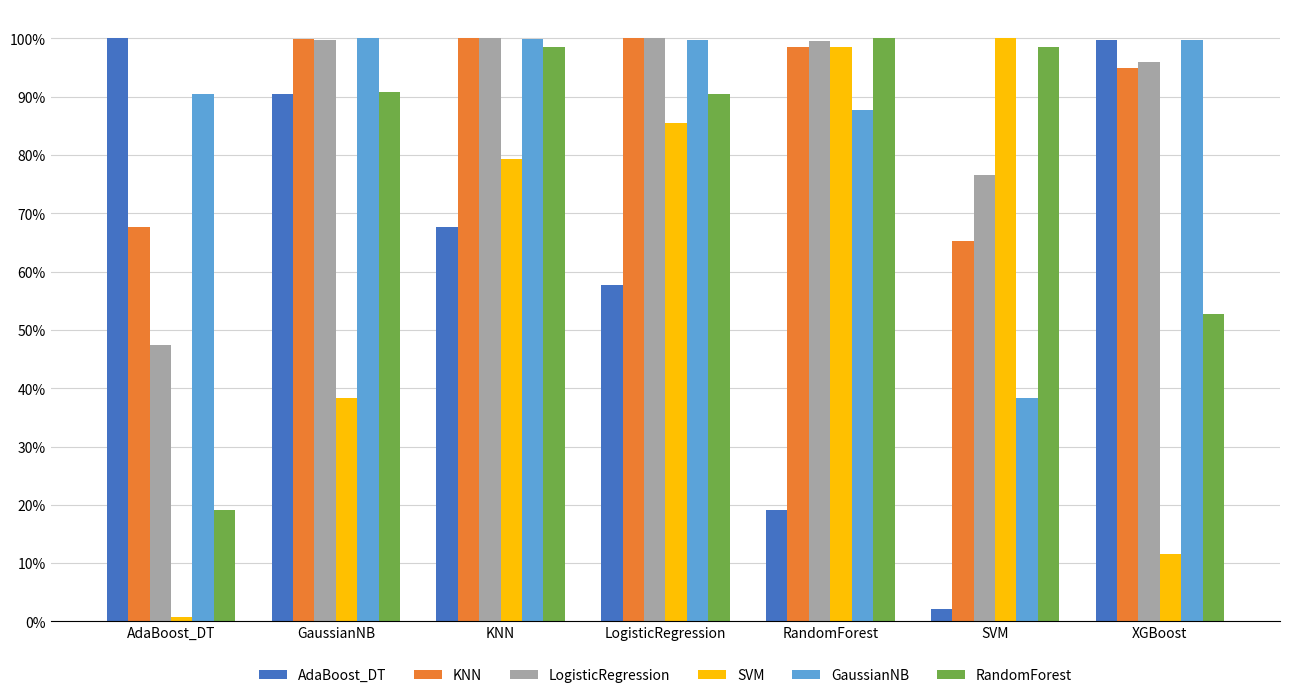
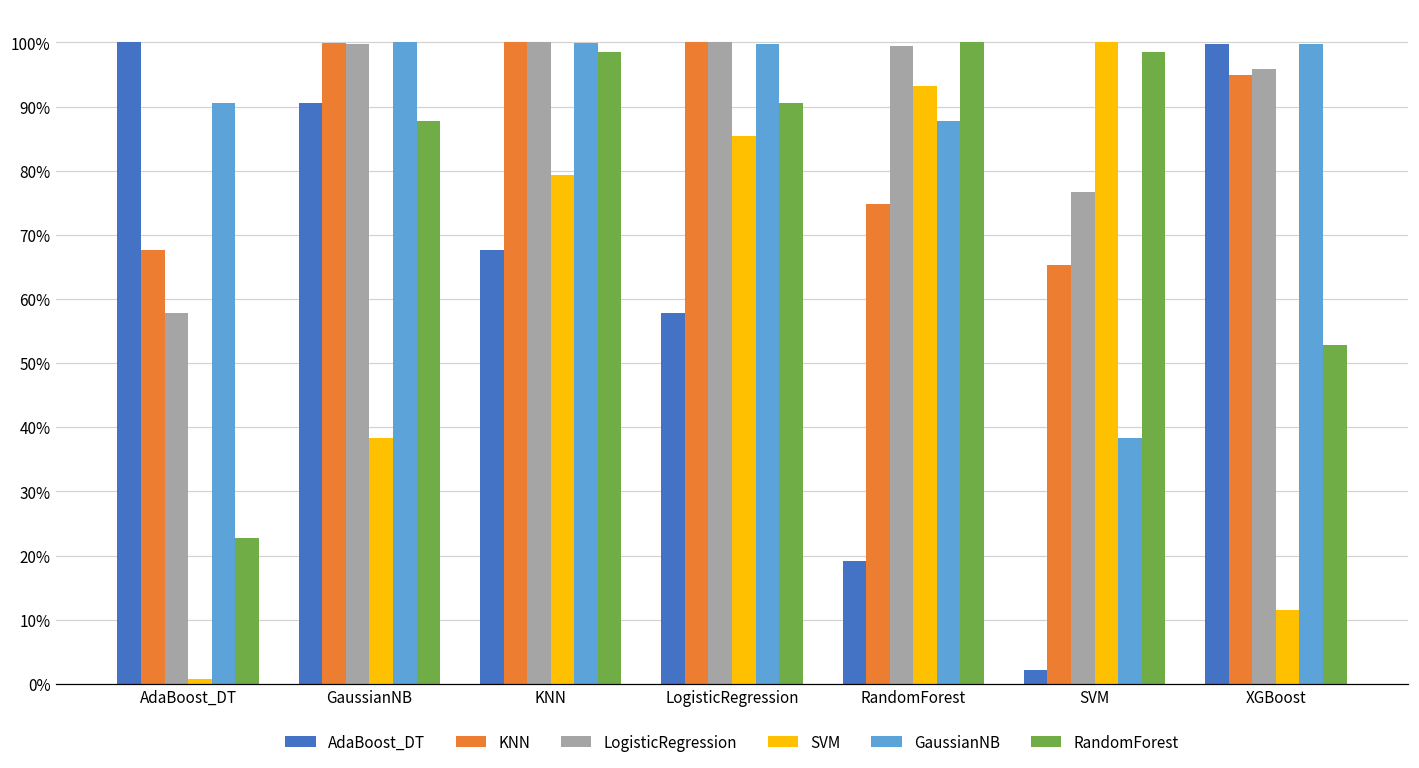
  {
    "KNN": {
      "AdaBoost_DT": "68%",
      "GaussianNB": "100%",
      "KNN": "100%",
      "LogisticRegression": "100%",
-     "RandomForest": "98%",
+     "RandomForest": "75%",
      "SVM": "65%",
      "XGBoost": "95%"
    },
    "LogisticRegression": {
-     "AdaBoost_DT": "47%",
+     "AdaBoost_DT": "58%",
      "GaussianNB": "100%",
      "KNN": "100%",
      "LogisticRegression": "100%",
      "RandomForest": "99%",
      "SVM": "77%",
      "XGBoost": "96%"
    },
    "SVM": {
      "AdaBoost_DT": "1%",
      "GaussianNB": "38%",
      "KNN": "79%",
      "LogisticRegression": "85%",
-     "RandomForest": "98%",
+     "RandomForest": "93%",
      "SVM": "100%",
      "XGBoost": "12%"
    },
    "RandomForest": {
-     "AdaBoost_DT": "19%",
-     "GaussianNB": "91%",
+     "AdaBoost_DT": "23%",
+     "GaussianNB": "88%",
      "KNN": "98%",
      "LogisticRegression": "91%",
      "RandomForest": "100%",
      "SVM": "98%",
      "XGBoost": "53%"
    }
  }
